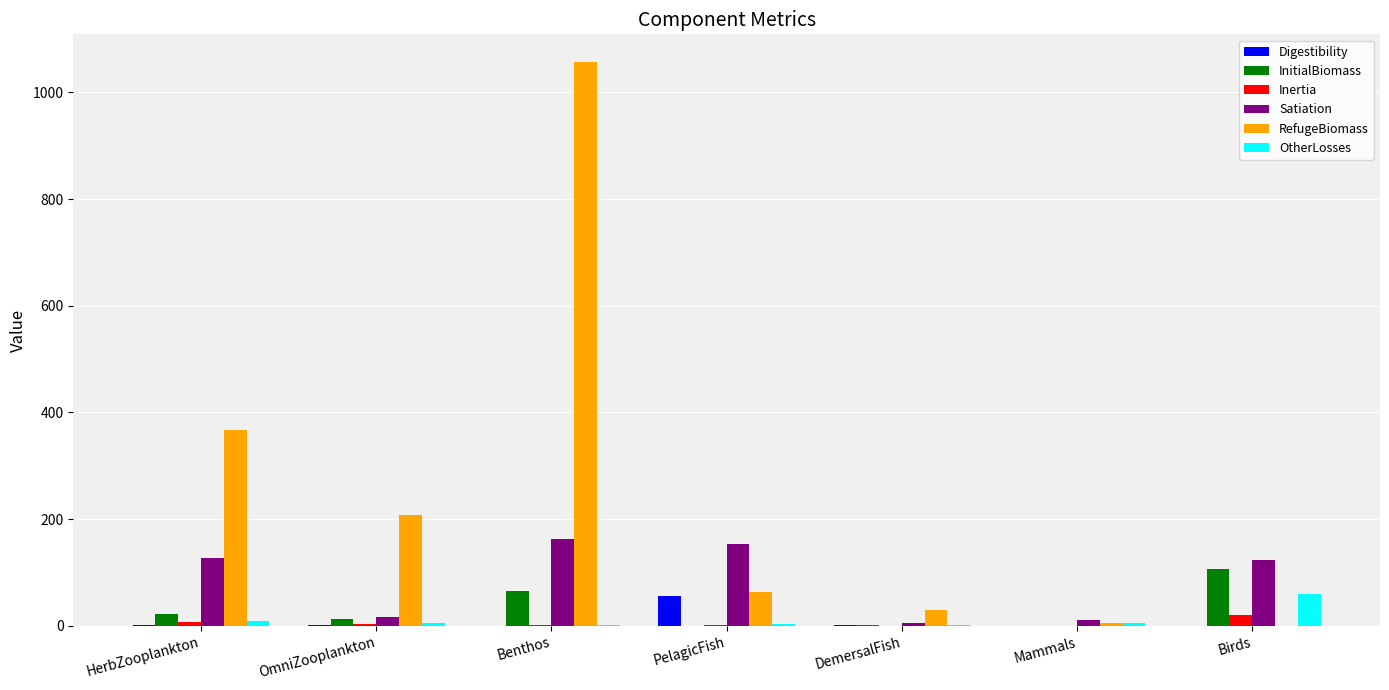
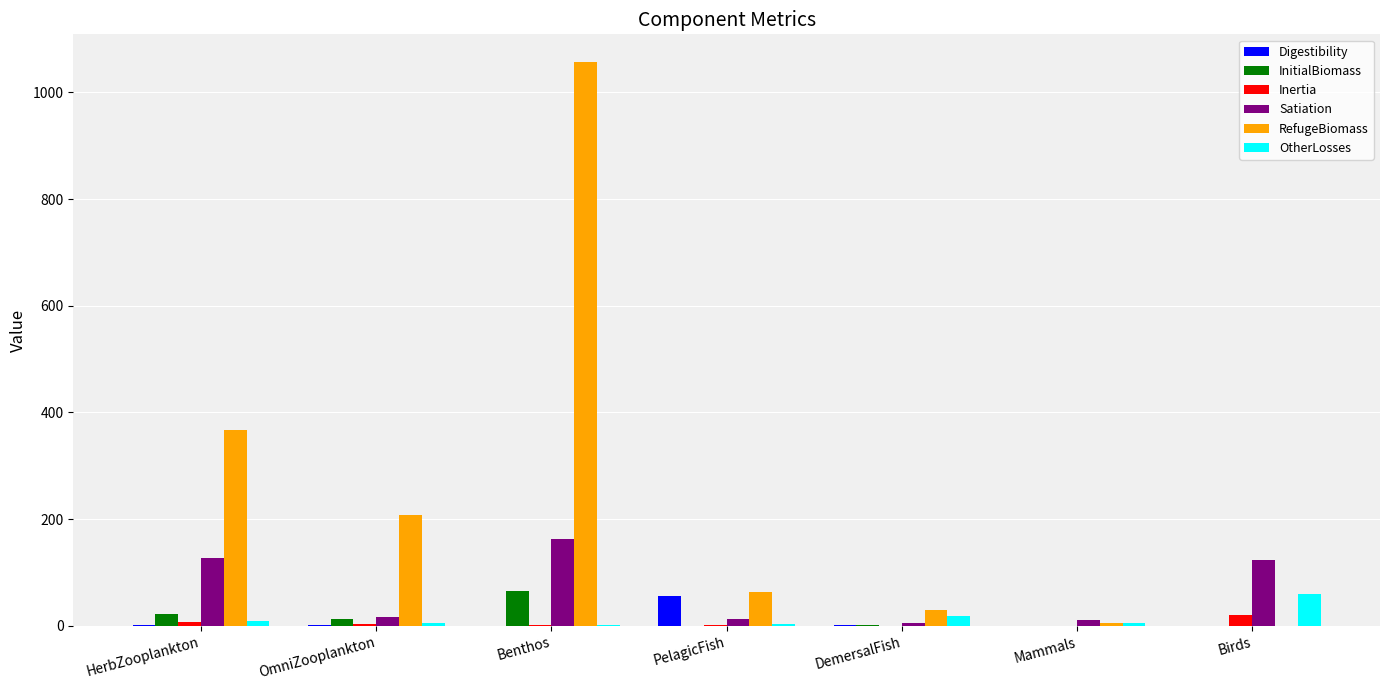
  {
    "Digestibility": {
      "PelagicFish": 60,
      "Mammals": 0,
      "Birds": 0
    },
    "InitialBiomass": {
      "HerbZooplankton": 20,
      "OmniZooplankton": 10,
      "Benthos": 70,
-     "Birds": 110
+     "Birds": 0
    },
    "Inertia": {
      "HerbZooplankton": 10,
      "Birds": 20
    },
    "Satiation": {
      "HerbZooplankton": 130,
      "OmniZooplankton": 20,
      "Benthos": 160,
-     "PelagicFish": 150,
+     "PelagicFish": 10,
      "DemersalFish": 10,
      "Mammals": 10,
      "Birds": 120
    },
    "RefugeBiomass": {
      "HerbZooplankton": 370,
      "OmniZooplankton": 210,
      "Benthos": 1060,
      "PelagicFish": 60,
      "DemersalFish": 30,
      "Mammals": 10
    },
    "OtherLosses": {
      "HerbZooplankton": 10,
      "OmniZooplankton": 10,
-     "DemersalFish": 0,
+     "DemersalFish": 20,
      "Mammals": 10,
      "Birds": 60
    }
  }
